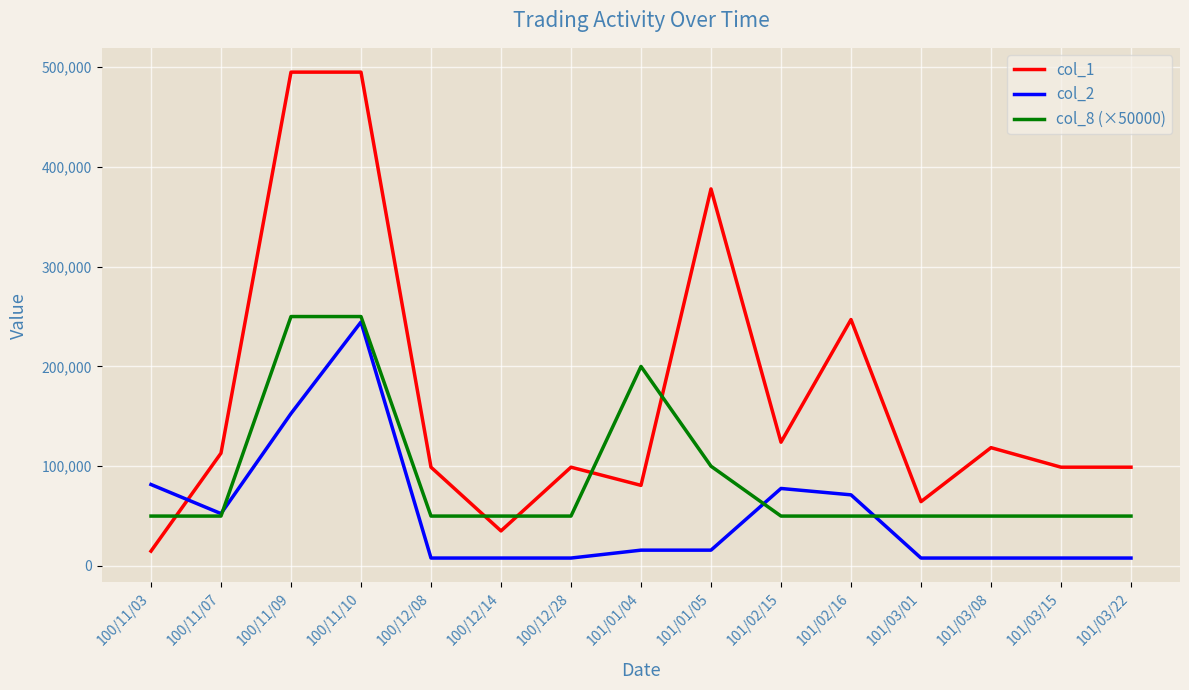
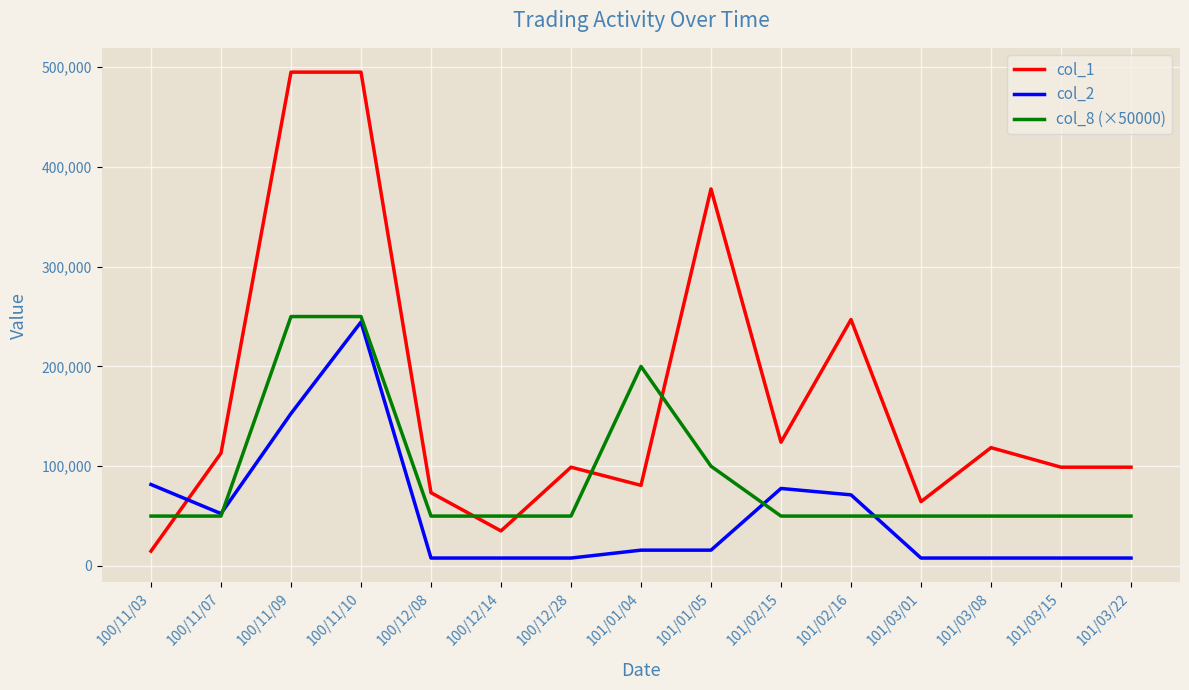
  {
    "col_1": {
      "100/11/03": "10,000",
      "100/11/07": "110,000",
      "100/11/09": "500,000",
      "100/11/10": "500,000",
-     "100/12/08": "100,000",
+     "100/12/08": "70,000",
      "100/12/14": "40,000",
      "100/12/28": "100,000",
      "101/01/04": "80,000",
      "101/01/05": "380,000",
      "101/02/15": "120,000",
      "101/02/16": "250,000",
      "101/03/01": "60,000",
      "101/03/08": "120,000",
      "101/03/15": "100,000",
      "101/03/22": "100,000"
    },
    "col_2": {
      "100/11/03": "80,000",
      "100/11/09": "150,000",
      "100/11/10": "240,000",
      "100/12/08": "10,000",
      "100/12/14": "10,000",
      "100/12/28": "10,000",
      "101/01/04": "20,000",
      "101/01/05": "20,000",
      "101/02/15": "80,000",
      "101/02/16": "70,000",
      "101/03/01": "10,000",
      "101/03/08": "10,000",
      "101/03/15": "10,000",
      "101/03/22": "10,000"
    },
    "col_8 (×50000)": {
      "100/11/03": "50,000",
      "100/11/09": "250,000",
      "100/11/10": "250,000",
      "100/12/08": "50,000",
      "100/12/14": "50,000",
      "100/12/28": "50,000",
      "101/01/04": "200,000",
      "101/01/05": "100,000",
      "101/02/15": "50,000",
      "101/02/16": "50,000",
      "101/03/01": "50,000",
      "101/03/08": "50,000",
      "101/03/15": "50,000",
      "101/03/22": "50,000"
    }
  }
